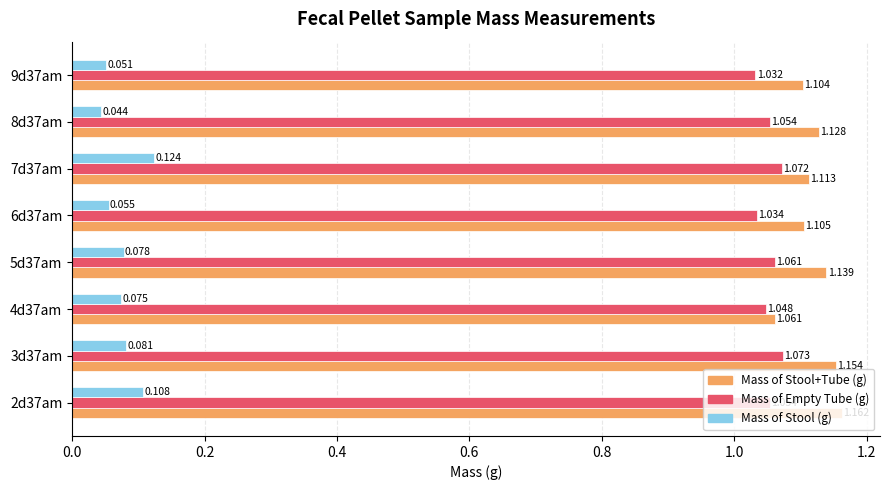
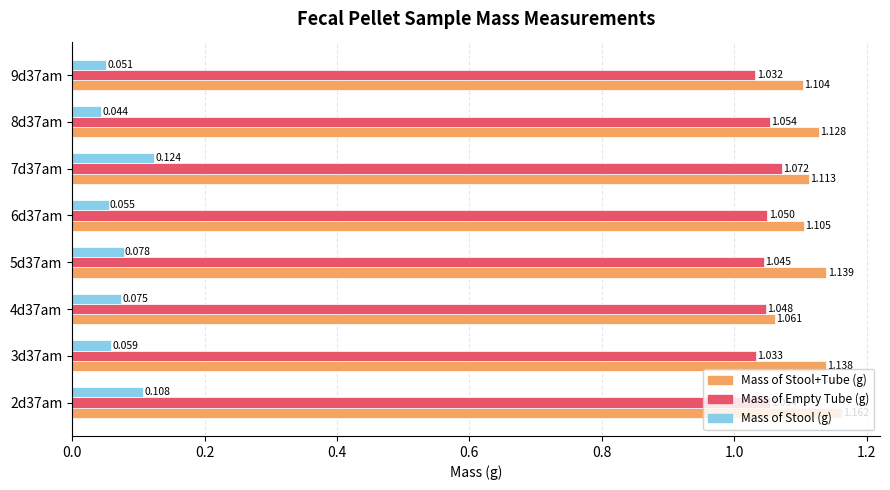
  {
    "Mass of Stool+Tube (g)": {
-     "3d37am": 1.15
+     "3d37am": 1.14
    },
    "Mass of Empty Tube (g)": {
      "9d37am": 1.032,
      "8d37am": 1.054,
      "7d37am": 1.072,
-     "6d37am": 1.034,
-     "5d37am": 1.061,
+     "6d37am": 1.050,
+     "5d37am": 1.045,
      "4d37am": 1.048,
-     "3d37am": 1.073
+     "3d37am": 1.033
    },
    "Mass of Stool (g)": {
      "9d37am": 0.051,
      "8d37am": 0.044,
      "7d37am": 0.124,
      "6d37am": 0.055,
      "5d37am": 0.078,
      "4d37am": 0.075,
-     "3d37am": 0.081,
+     "3d37am": 0.059,
      "2d37am": 0.108
    }
  }
